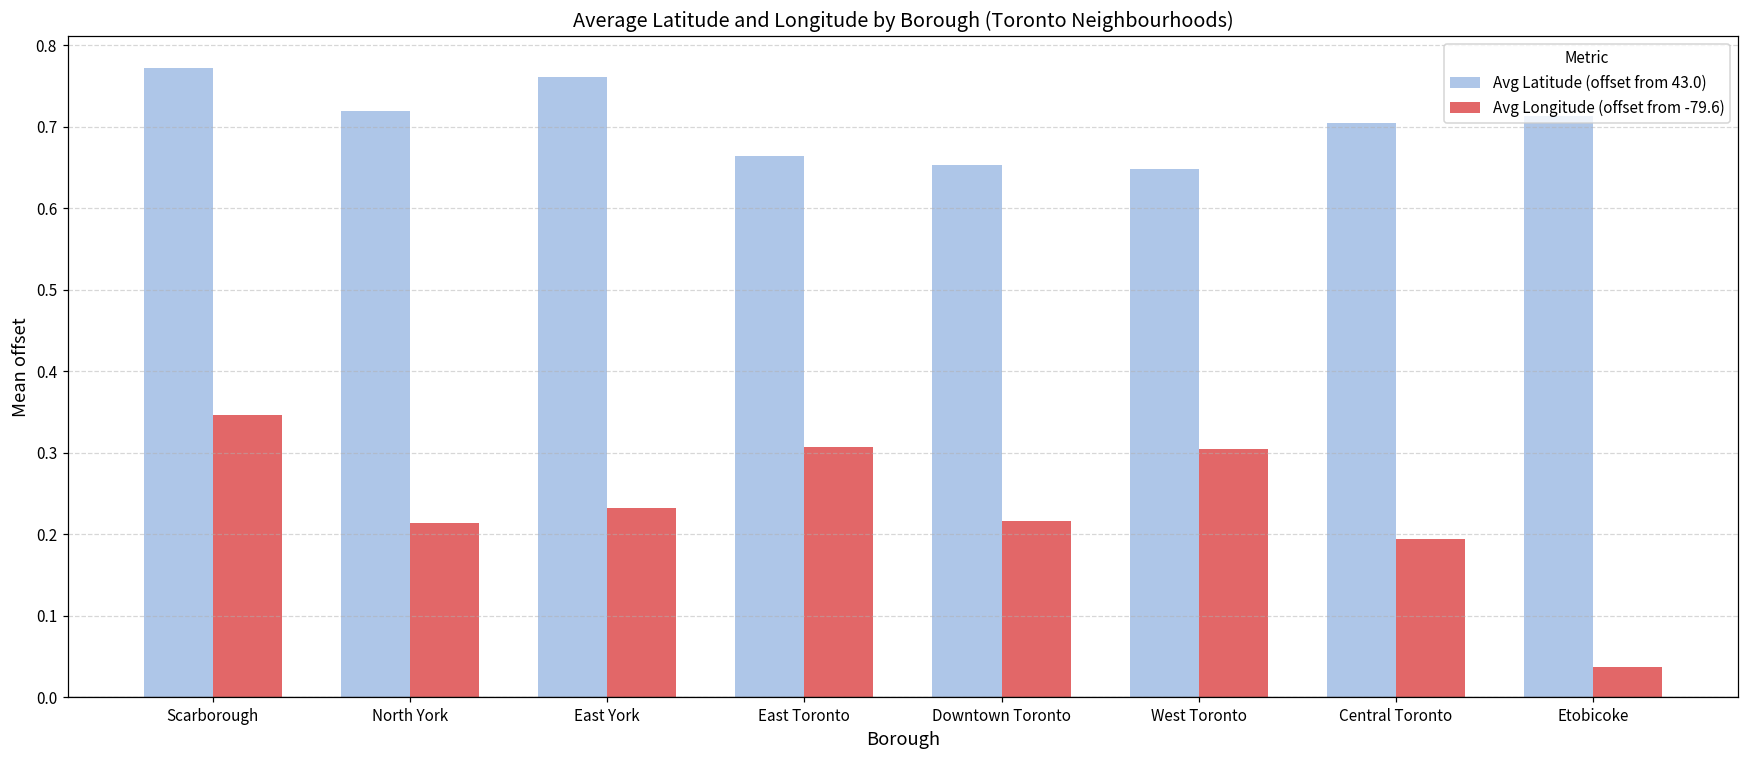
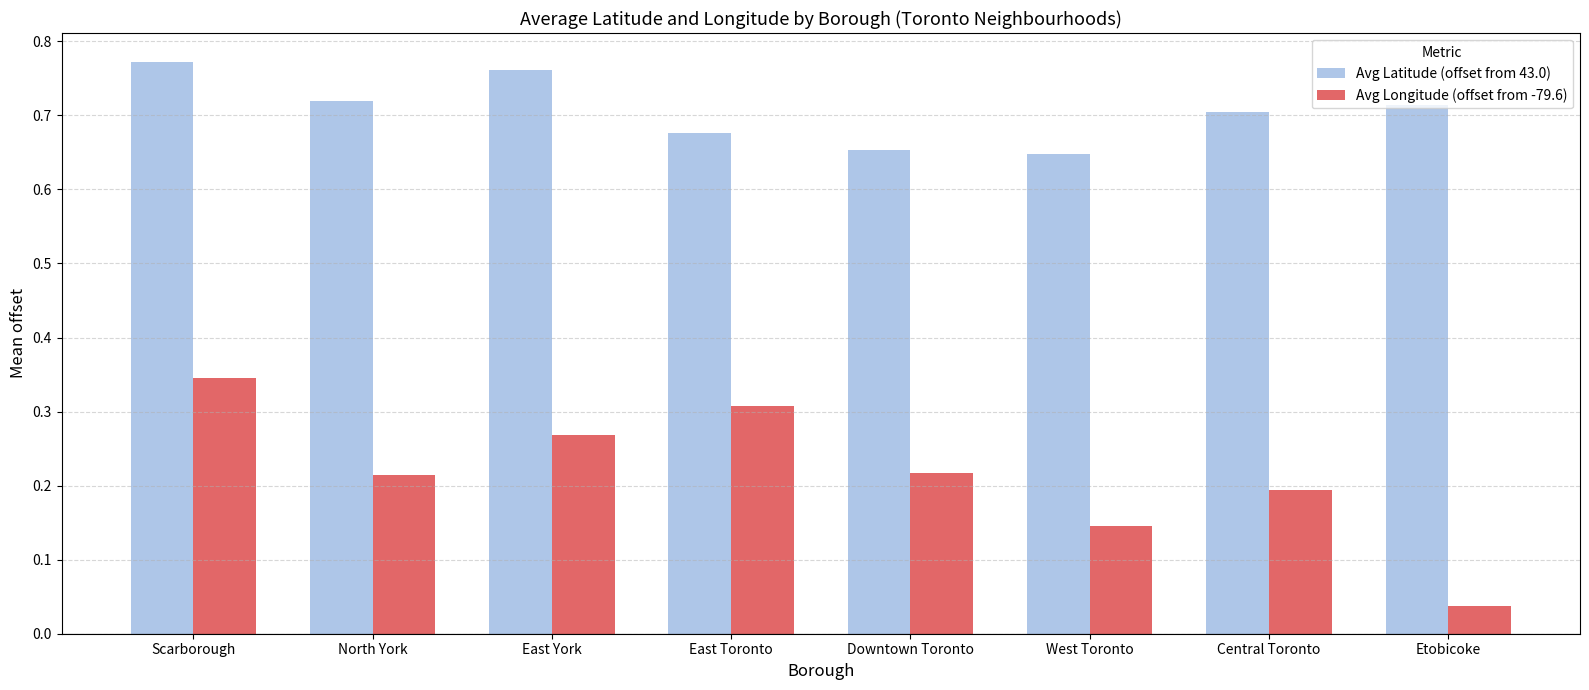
  {
    "Avg Latitude (offset from 43.0)": {
      "Scarborough": 0.77,
      "North York": 0.72,
      "East York": 0.76,
-     "East Toronto": 0.66,
+     "East Toronto": 0.68,
      "Downtown Toronto": 0.65,
      "West Toronto": 0.65,
      "Central Toronto": 0.70
    },
    "Avg Longitude (offset from -79.6)": {
      "Scarborough": 0.35,
      "North York": 0.21,
-     "East York": 0.23,
+     "East York": 0.27,
      "East Toronto": 0.31,
      "Downtown Toronto": 0.22,
-     "West Toronto": 0.30,
+     "West Toronto": 0.15,
      "Central Toronto": 0.19,
      "Etobicoke": 0.04
    }
  }
